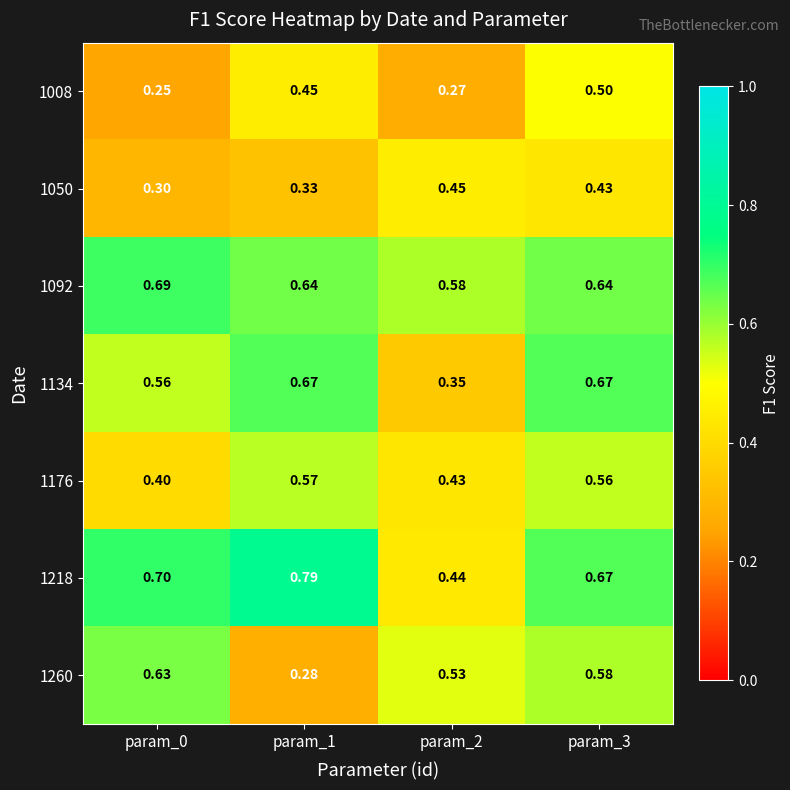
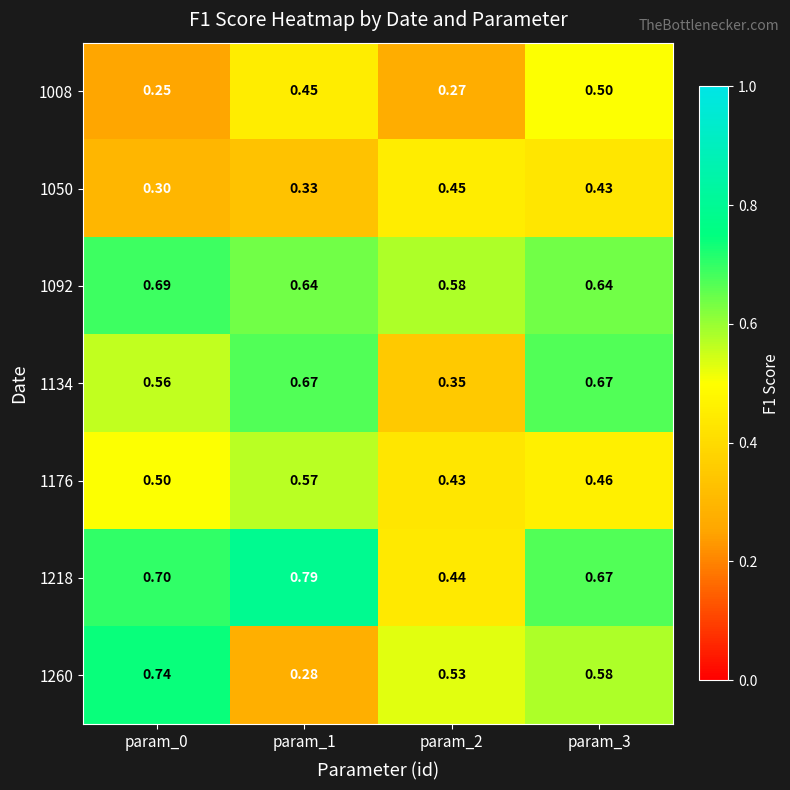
  {
    "1008": {
      "param_0": 0.25,
      "param_1": 0.45,
      "param_2": 0.27,
      "param_3": 0.50
    },
    "1050": {
      "param_0": 0.30,
      "param_1": 0.33,
      "param_2": 0.45,
      "param_3": 0.43
    },
    "1092": {
      "param_0": 0.69,
      "param_1": 0.64,
      "param_2": 0.58,
      "param_3": 0.64
    },
    "1134": {
      "param_0": 0.56,
      "param_1": 0.67,
      "param_2": 0.35,
      "param_3": 0.67
    },
    "1176": {
-     "param_0": 0.40,
+     "param_0": 0.50,
      "param_1": 0.57,
      "param_2": 0.43,
-     "param_3": 0.56
+     "param_3": 0.46
    },
    "1218": {
      "param_0": 0.70,
      "param_1": 0.79,
      "param_2": 0.44,
      "param_3": 0.67
    },
    "1260": {
-     "param_0": 0.63,
+     "param_0": 0.74,
      "param_1": 0.28,
      "param_2": 0.53,
      "param_3": 0.58
    }
  }
